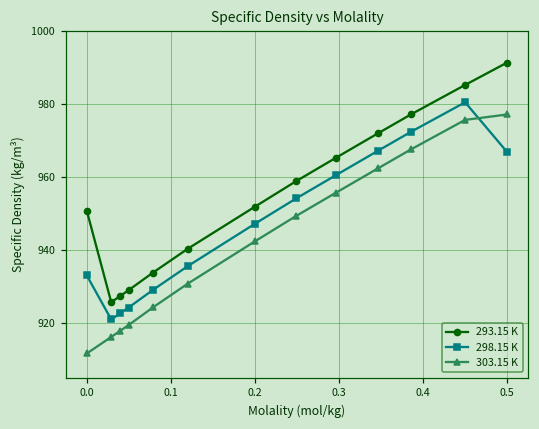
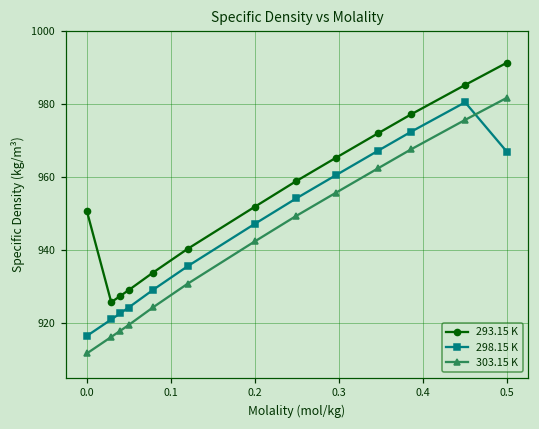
  {
    "293.15 K": {
      "0.0": 951,
      "0.5": 991
    },
    "298.15 K": {
-     "0.0": 933,
+     "0.0": 916,
      "0.5": 967
    },
    "303.15 K": {
      "0.0": 912,
-     "0.5": 977
+     "0.5": 982
    }
  }
